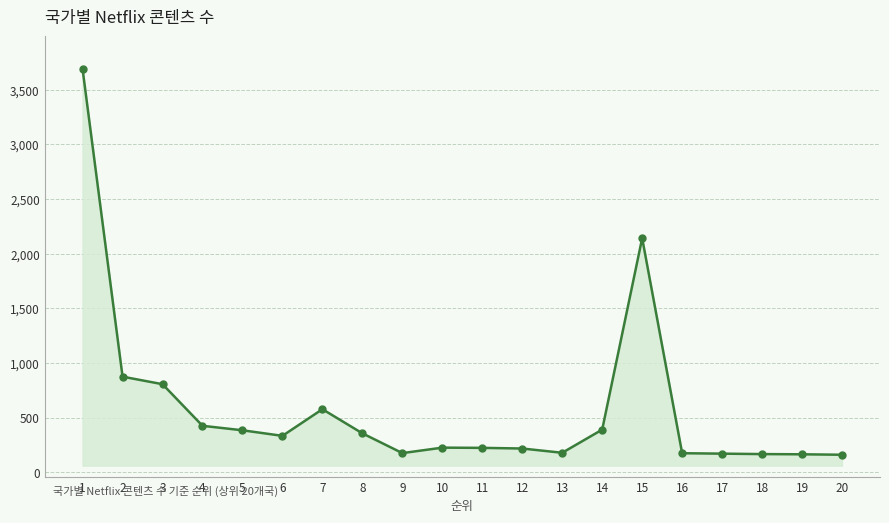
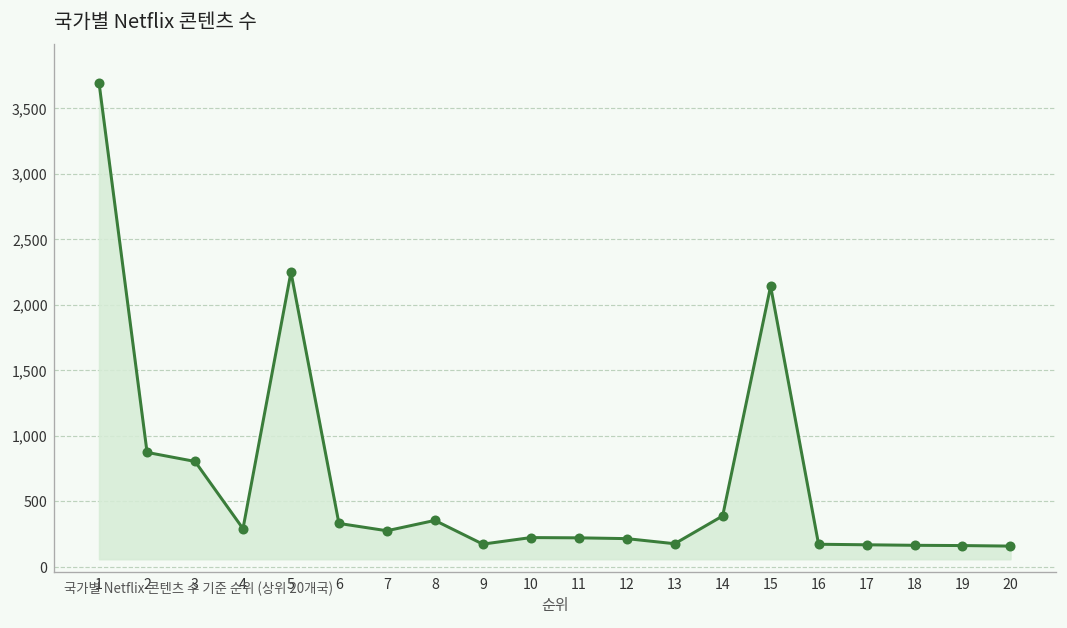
  {
    "1": "3,690",
    "2": "870",
    "3": "810",
-   "4": "420",
-   "5": "380",
+   "4": "290",
+   "5": "2,250",
    "6": "330",
-   "7": "580",
+   "7": "280",
    "8": "360",
    "9": "170",
    "10": "220",
    "11": "220",
    "12": "220",
    "13": "180",
    "14": "390",
    "15": "2,140",
    "16": "170",
    "17": "170",
    "18": "170",
    "19": "160",
    "20": "160"
  }
